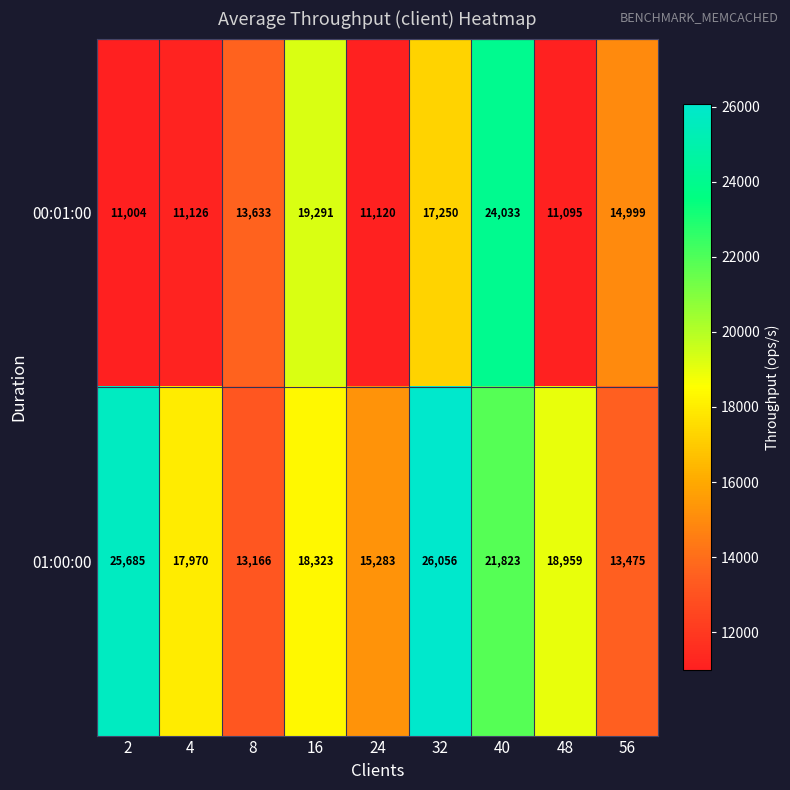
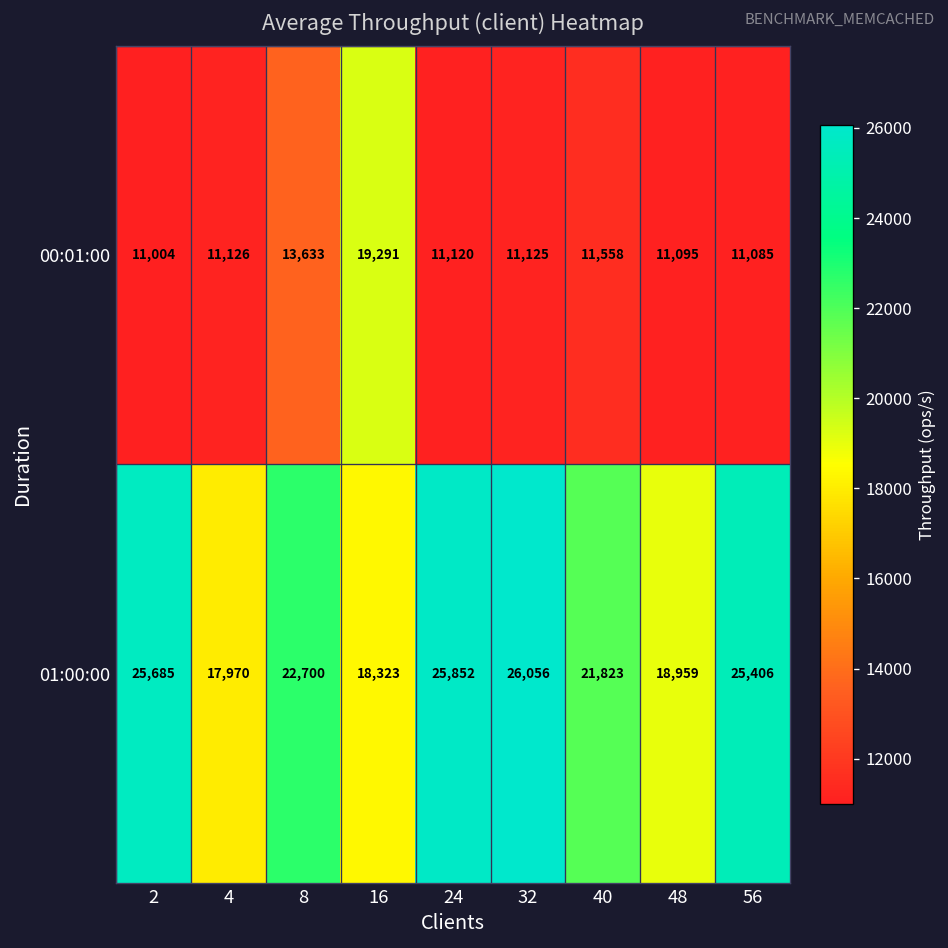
  {
    "00:01:00": {
      "2": "11,004",
      "4": "11,126",
      "8": "13,633",
      "16": "19,291",
      "24": "11,120",
-     "32": "17,250",
-     "40": "24,033",
+     "32": "11,125",
+     "40": "11,558",
      "48": "11,095",
-     "56": "14,999"
+     "56": "11,085"
    },
    "01:00:00": {
      "2": "25,685",
      "4": "17,970",
-     "8": "13,166",
+     "8": "22,700",
      "16": "18,323",
-     "24": "15,283",
+     "24": "25,852",
      "32": "26,056",
      "40": "21,823",
      "48": "18,959",
-     "56": "13,475"
+     "56": "25,406"
    }
  }
